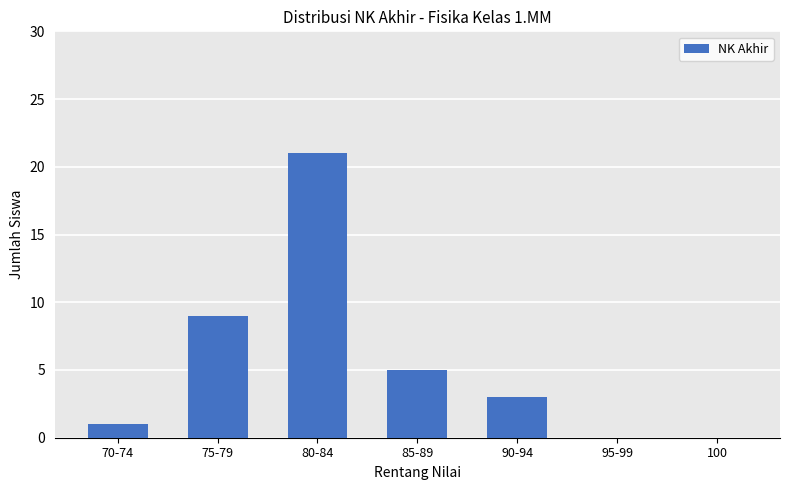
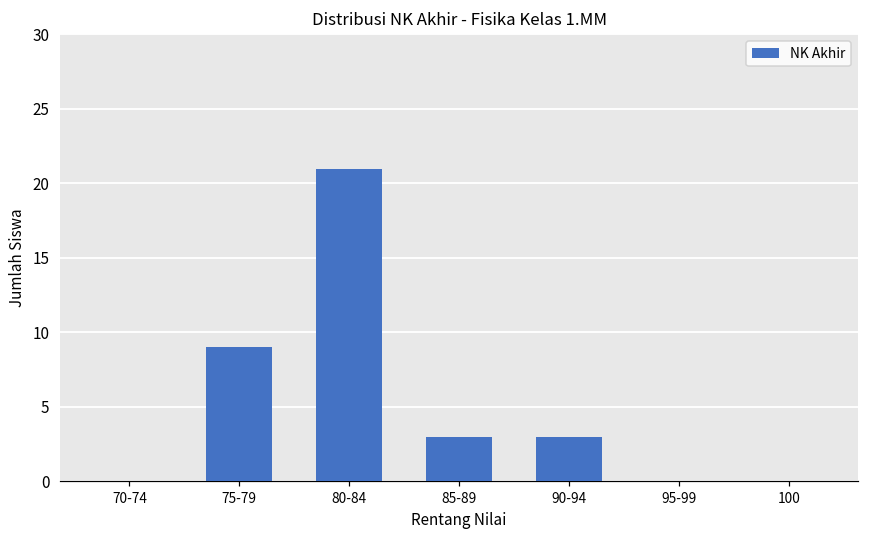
  {
-   "70-74": 1,
+   "70-74": 0,
    "75-79": 9,
    "80-84": 21,
-   "85-89": 5,
+   "85-89": 3,
    "90-94": 3,
    "95-99": 0,
    "100": 0
  }
